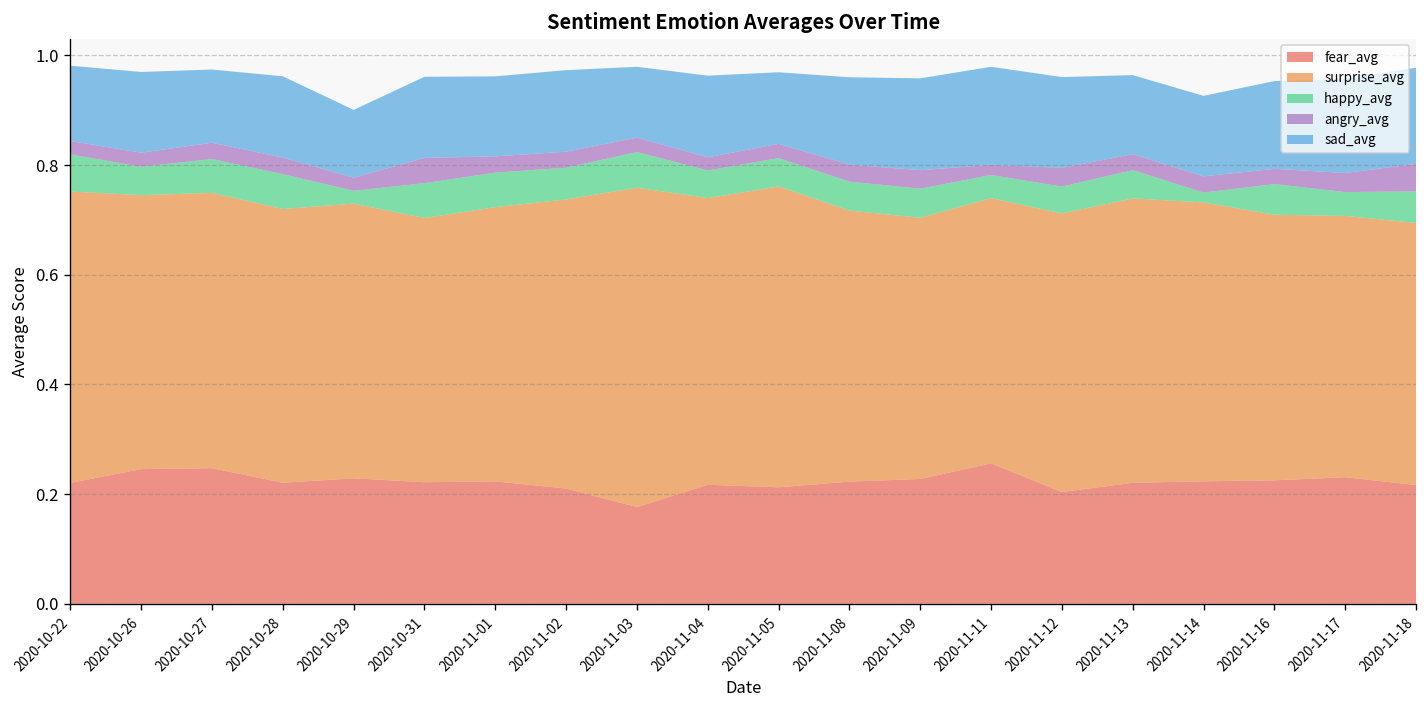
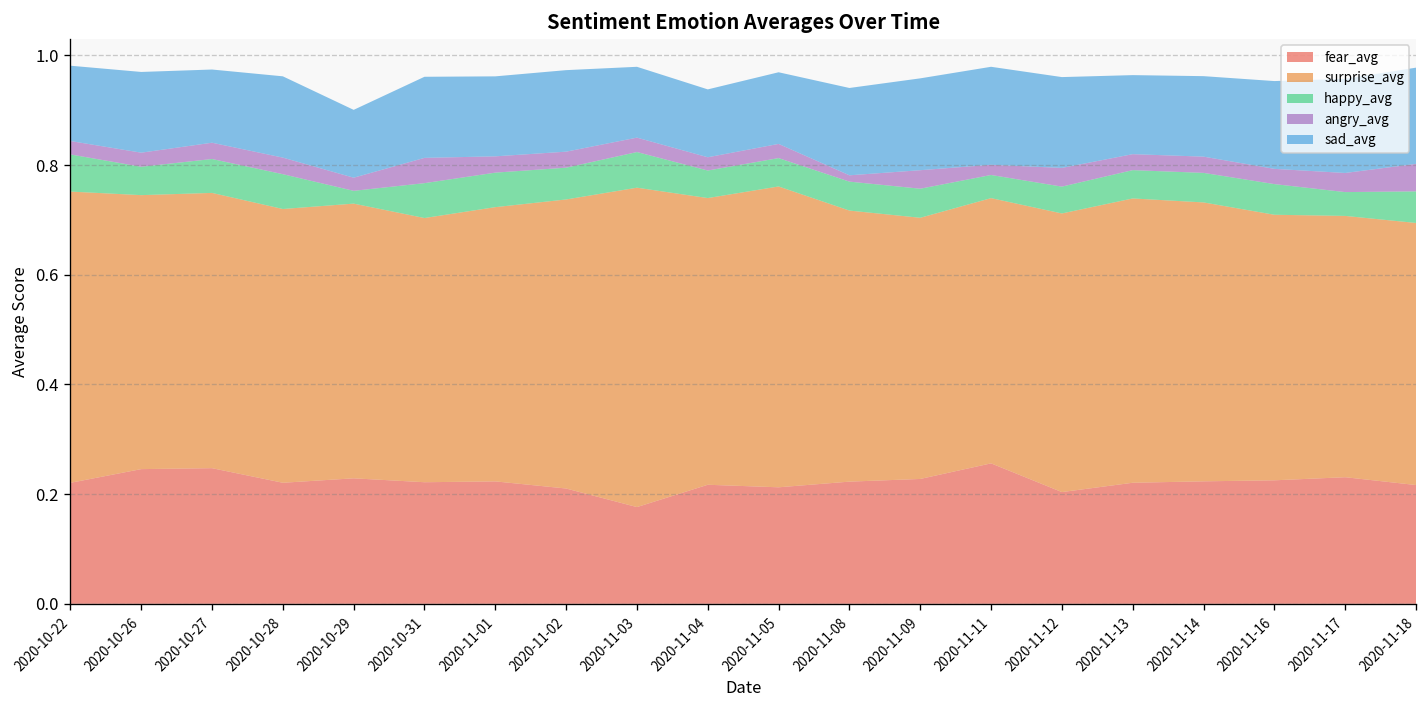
  {
    "happy_avg": {
      "2020-10-22": 0.07,
      "2020-10-26": 0.05,
      "2020-10-27": 0.06,
      "2020-10-28": 0.06,
      "2020-10-29": 0.02,
      "2020-10-31": 0.06,
      "2020-11-01": 0.06,
      "2020-11-02": 0.06,
      "2020-11-03": 0.06,
      "2020-11-04": 0.05,
      "2020-11-05": 0.05,
      "2020-11-08": 0.05,
      "2020-11-09": 0.05,
      "2020-11-11": 0.04,
      "2020-11-12": 0.05,
      "2020-11-13": 0.05,
-     "2020-11-14": 0.02,
+     "2020-11-14": 0.05,
      "2020-11-16": 0.06,
      "2020-11-17": 0.04,
      "2020-11-18": 0.06
    },
    "angry_avg": {
      "2020-10-22": 0.02,
      "2020-10-26": 0.03,
      "2020-10-27": 0.03,
      "2020-10-28": 0.03,
      "2020-10-29": 0.02,
      "2020-10-31": 0.05,
      "2020-11-01": 0.03,
      "2020-11-02": 0.03,
      "2020-11-03": 0.03,
      "2020-11-04": 0.02,
      "2020-11-05": 0.03,
-     "2020-11-08": 0.03,
+     "2020-11-08": 0.01,
      "2020-11-09": 0.03,
      "2020-11-11": 0.02,
      "2020-11-12": 0.03,
      "2020-11-13": 0.03,
      "2020-11-14": 0.03,
      "2020-11-16": 0.03,
      "2020-11-17": 0.03,
      "2020-11-18": 0.05
    },
    "sad_avg": {
      "2020-10-22": 0.14,
      "2020-10-26": 0.15,
      "2020-10-27": 0.13,
      "2020-10-28": 0.15,
      "2020-10-29": 0.12,
      "2020-10-31": 0.15,
      "2020-11-01": 0.15,
      "2020-11-02": 0.15,
      "2020-11-03": 0.13,
-     "2020-11-04": 0.15,
+     "2020-11-04": 0.12,
      "2020-11-05": 0.13,
      "2020-11-08": 0.16,
      "2020-11-09": 0.17,
      "2020-11-11": 0.18,
      "2020-11-12": 0.17,
      "2020-11-13": 0.14,
      "2020-11-14": 0.15,
      "2020-11-16": 0.16,
      "2020-11-18": 0.18
    }
  }
